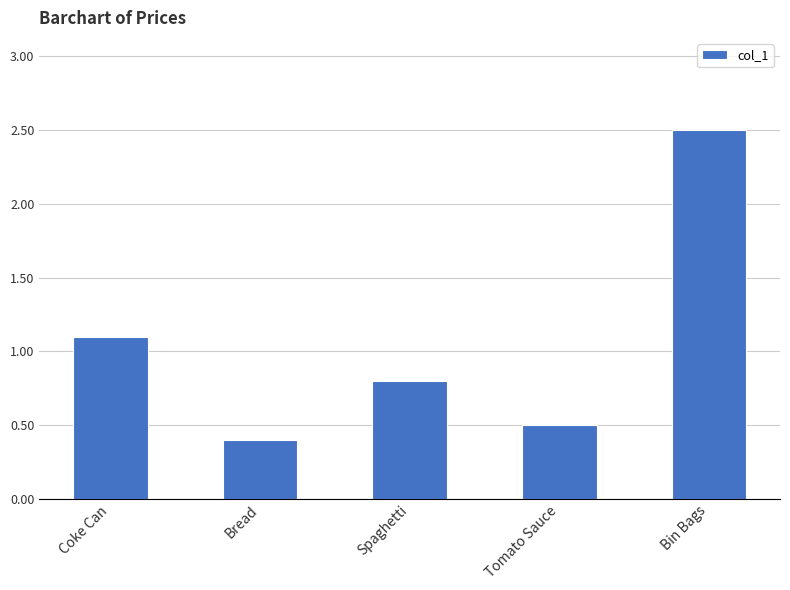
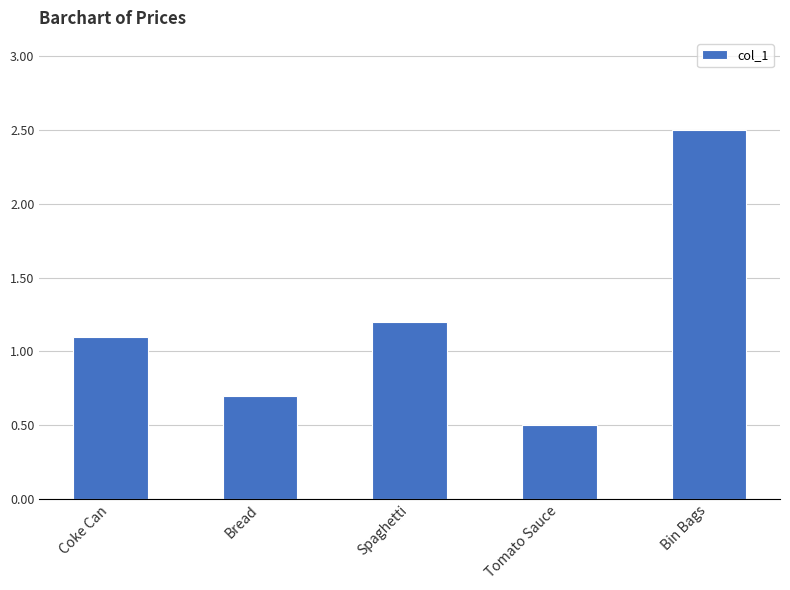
  {
    "Coke Can": 1.1,
-   "Bread": 0.4,
-   "Spaghetti": 0.8,
+   "Bread": 0.7,
+   "Spaghetti": 1.2,
    "Tomato Sauce": 0.5,
    "Bin Bags": 2.5
  }
